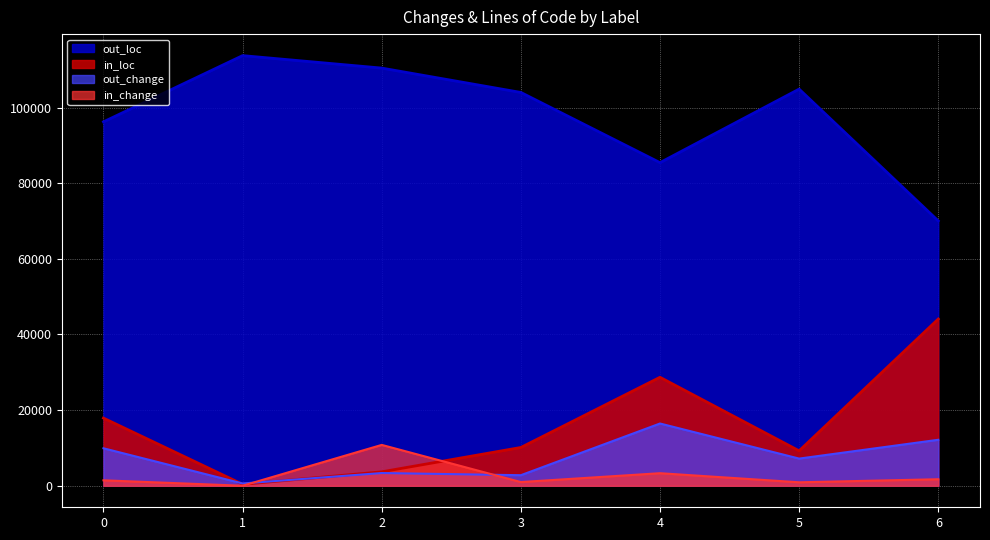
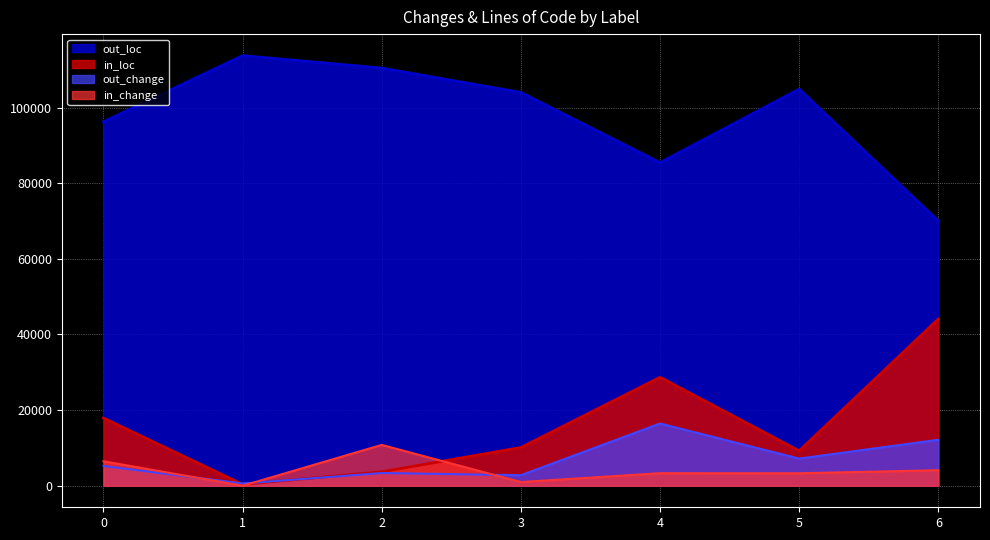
  {
    "out_loc": {
      "0": 96000,
      "1": 114000,
      "2": 110000,
      "3": 104000,
      "4": 85000,
      "5": 105000,
      "6": 70000
    },
    "in_loc": {
      "0": 18000,
      "3": 10000,
      "4": 29000,
      "5": 9000,
      "6": 44000
    },
    "out_change": {
-     "0": 10000,
+     "0": 5000,
      "3": 3000,
      "4": 16000,
      "5": 7000,
      "6": 12000
    },
    "in_change": {
-     "0": 1000,
+     "0": 6000,
      "2": 11000,
      "3": 1000,
      "4": 3000,
-     "5": 1000,
-     "6": 2000
+     "5": 3000,
+     "6": 4000
    }
  }
